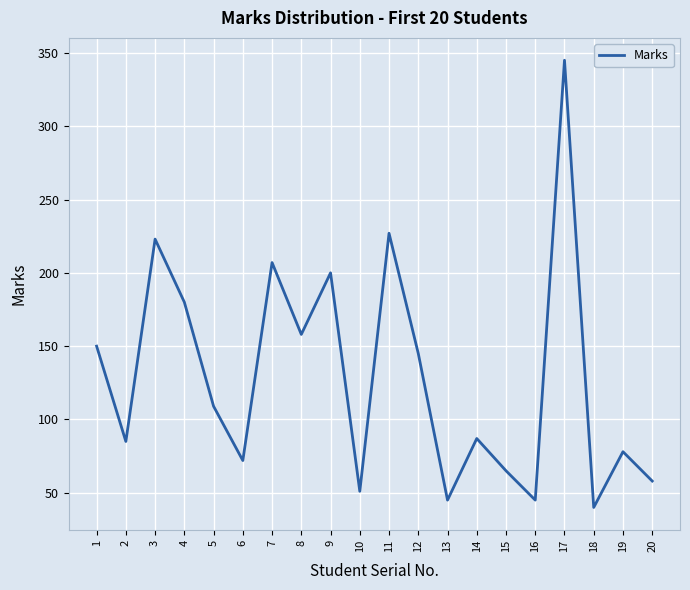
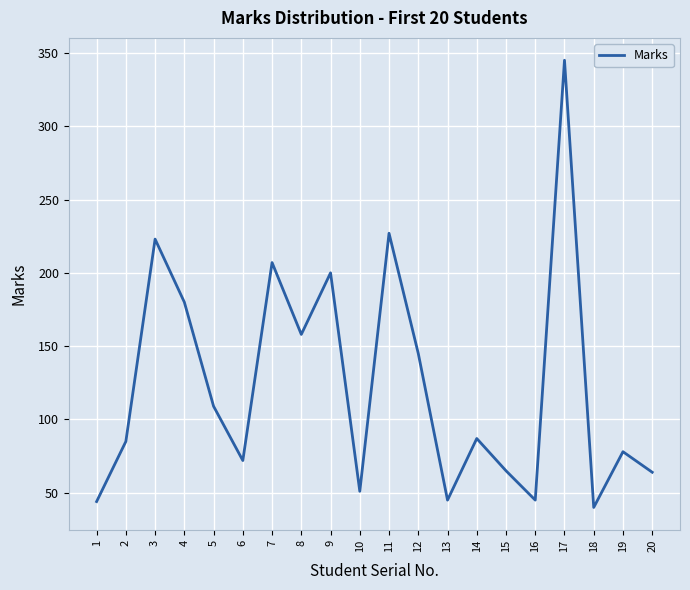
  {
-   "1": 150,
+   "1": 44,
    "2": 85,
    "3": 223,
    "4": 180,
    "5": 109,
    "6": 72,
    "7": 207,
    "8": 158,
    "9": 200,
    "10": 51,
    "11": 227,
    "12": 145,
    "13": 45,
    "14": 87,
    "15": 65,
    "16": 45,
    "17": 345,
    "18": 40,
    "19": 78,
-   "20": 58
+   "20": 64
  }
